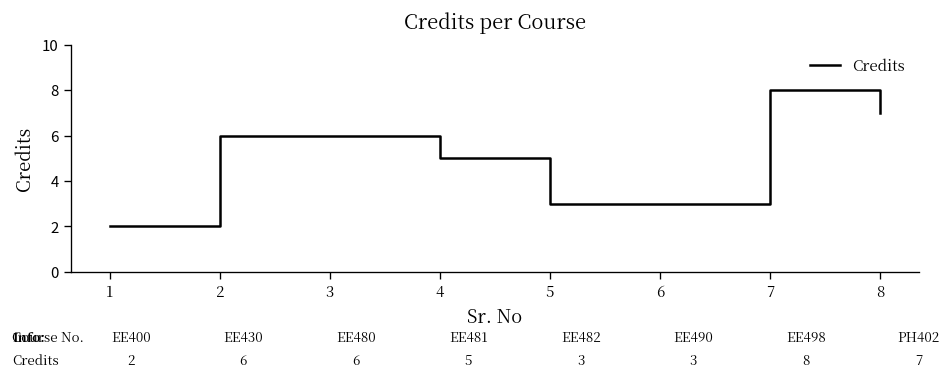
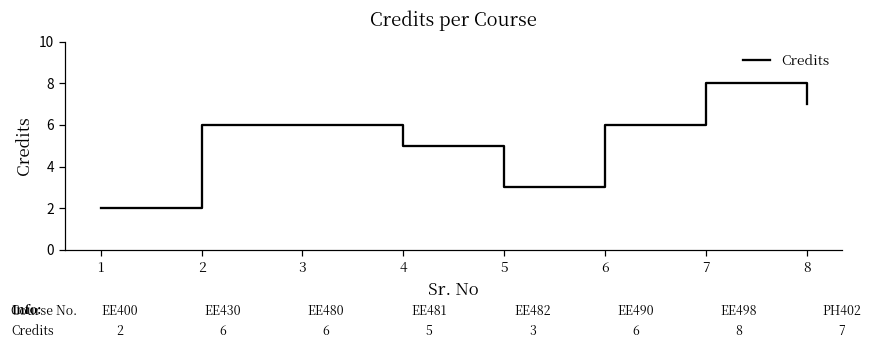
  {
-   "6": 3
+   "6": 6
  }
